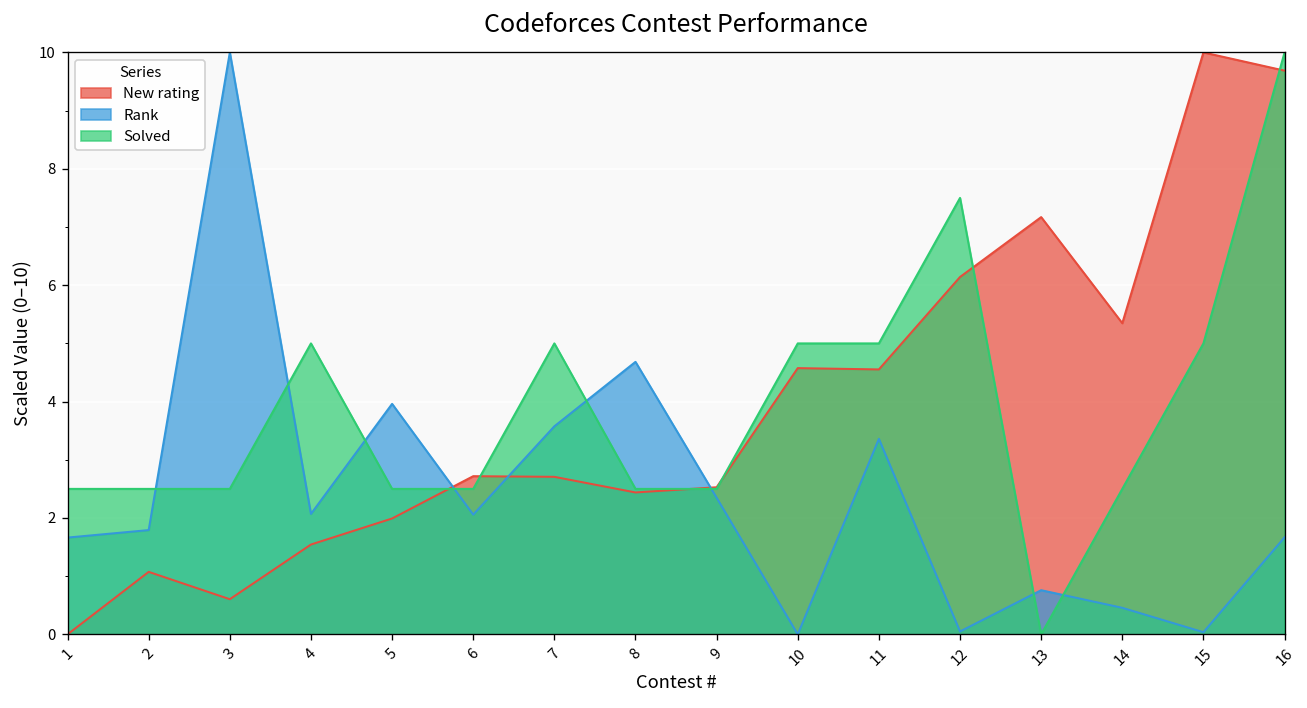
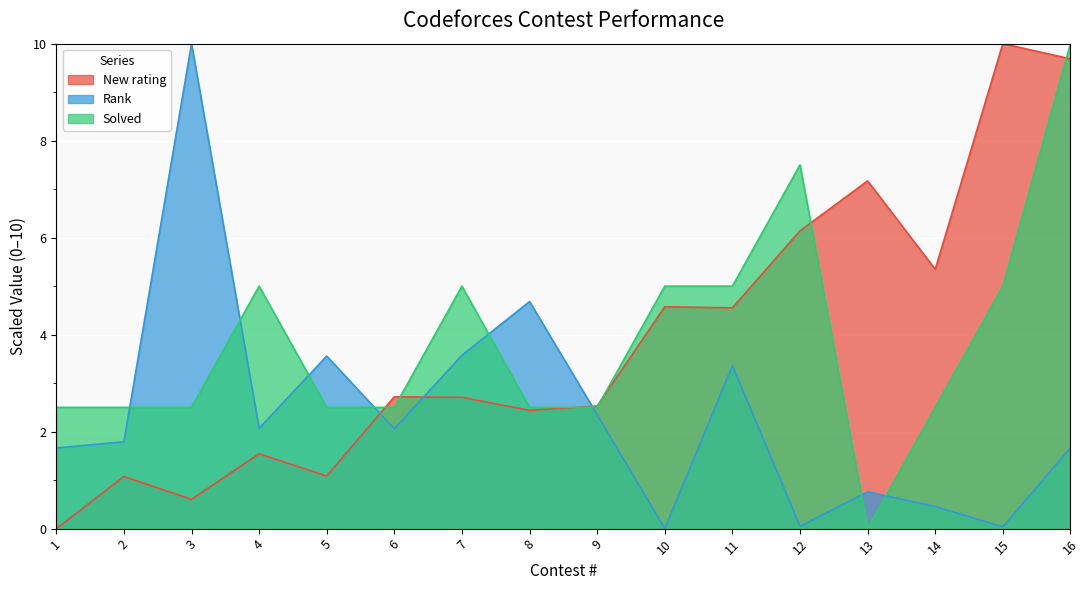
  {
    "New rating": {
      "1": 0.0,
      "2": 1.1,
      "3": 0.6,
      "4": 1.5,
-     "5": 2.0,
+     "5": 1.1,
      "6": 2.7,
      "7": 2.7,
      "8": 2.4,
      "10": 4.6,
      "11": 4.6,
      "12": 6.1,
      "13": 7.2,
      "14": 5.3,
      "15": 10.0,
      "16": 9.7
    },
    "Rank": {
      "1": 1.7,
      "2": 1.8,
      "3": 10.0,
      "4": 2.1,
-     "5": 4.0,
+     "5": 3.6,
      "6": 2.1,
      "7": 3.6,
      "8": 4.7,
      "9": 2.3,
      "10": 0.0,
      "11": 3.4,
      "12": 0.0,
      "13": 0.8,
      "14": 0.5,
      "15": 0.0,
      "16": 1.7
    },
    "Solved": {
      "1": 2.5,
      "2": 2.5,
      "3": 2.5,
      "4": 5.0,
      "5": 2.5,
      "6": 2.5,
      "7": 5.0,
      "8": 2.5,
      "10": 5.0,
      "11": 5.0,
      "12": 7.5,
      "13": 0.0,
      "14": 2.5,
      "15": 5.0,
      "16": 10.0
    }
  }
